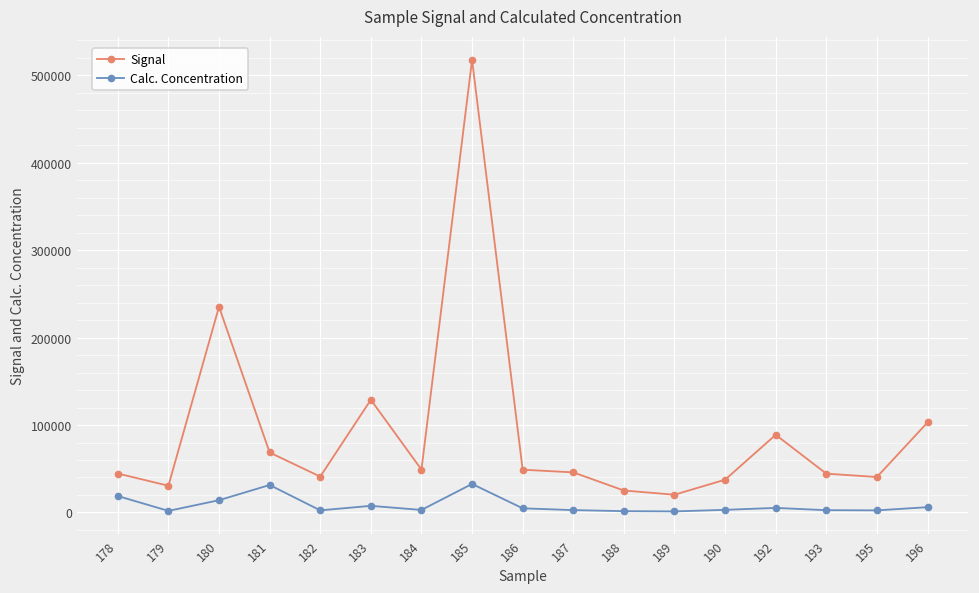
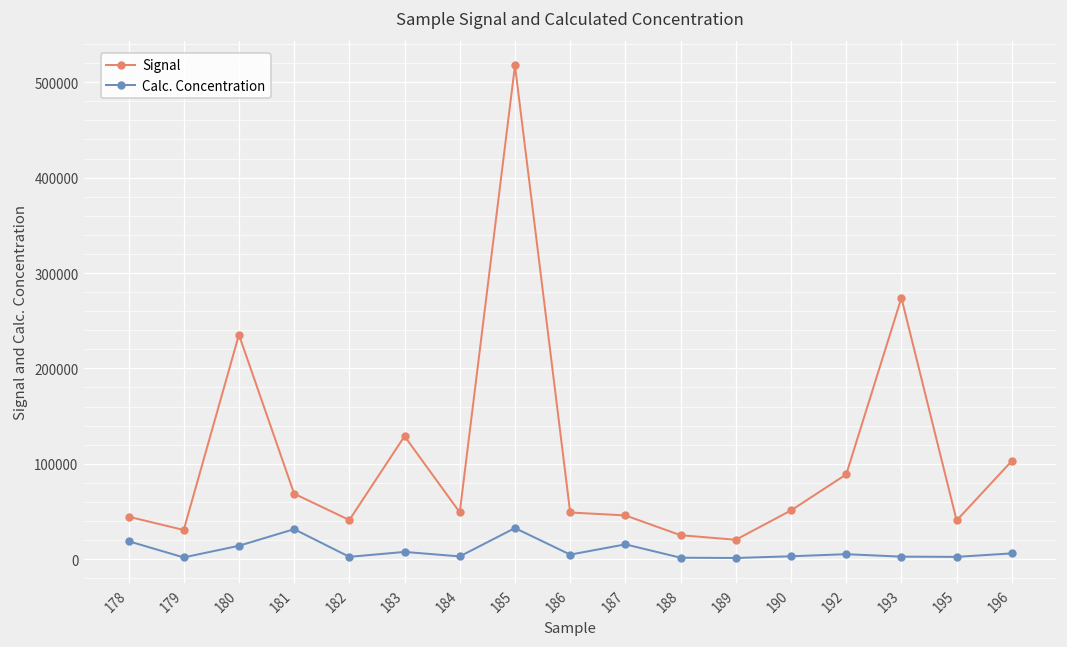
  {
    "Signal": {
      "178": 40000,
      "179": 30000,
      "180": 240000,
      "181": 70000,
      "182": 40000,
      "183": 130000,
      "184": 50000,
      "185": 520000,
      "186": 50000,
      "187": 50000,
      "188": 30000,
      "189": 20000,
-     "190": 40000,
+     "190": 50000,
      "192": 90000,
-     "193": 40000,
+     "193": 270000,
      "195": 40000,
      "196": 100000
    },
    "Calc. Concentration": {
      "178": 20000,
      "179": 0,
      "180": 10000,
      "181": 30000,
      "182": 0,
      "183": 10000,
      "184": 0,
      "185": 30000,
      "186": 0,
-     "187": 0,
+     "187": 20000,
      "188": 0,
      "189": 0,
      "190": 0,
      "192": 10000,
      "193": 0,
      "195": 0,
      "196": 10000
    }
  }
